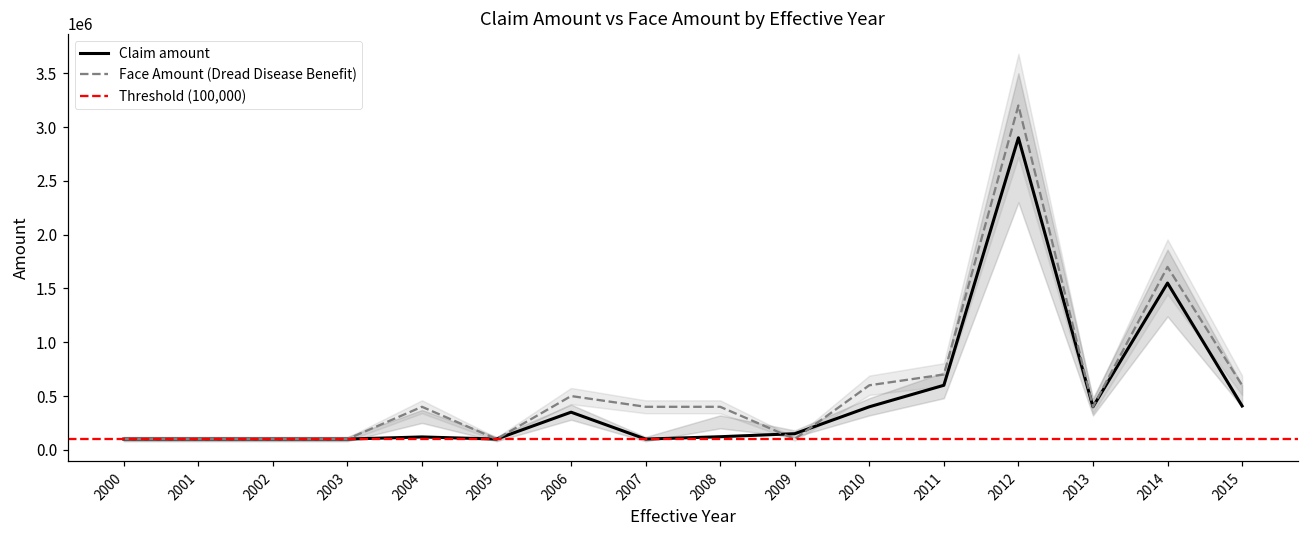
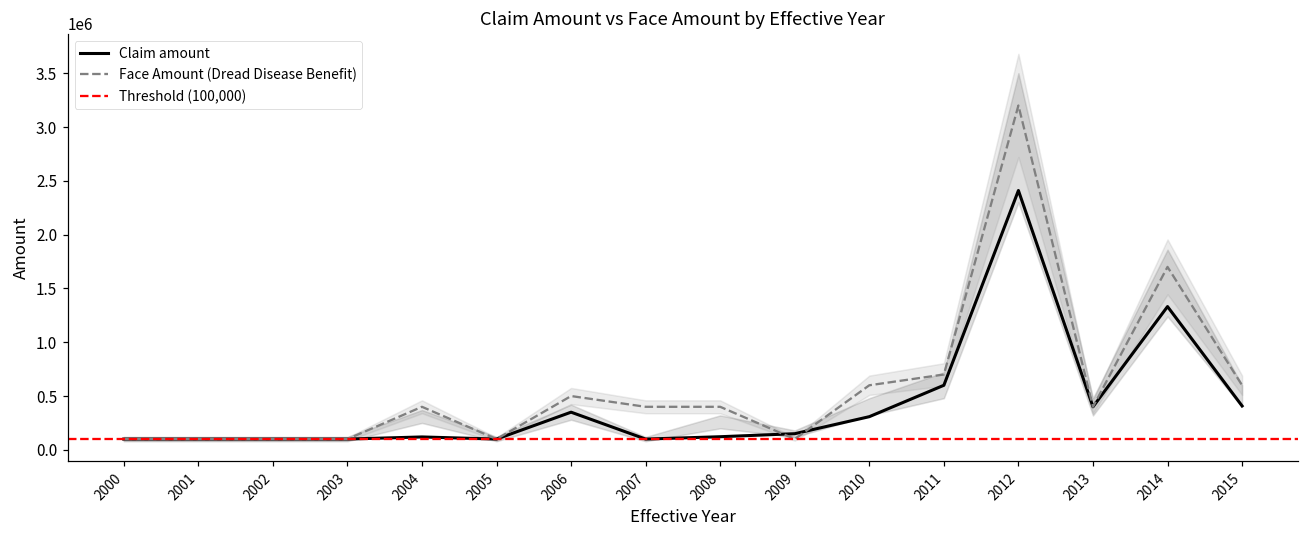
  {
    "Claim amount": {
      "2004": 100000,
      "2006": 400000,
      "2008": 100000,
      "2009": 200000,
-     "2010": 400000,
+     "2010": 300000,
      "2011": 600000,
-     "2012": 2900000,
-     "2014": 1600000,
+     "2012": 2400000,
+     "2014": 1300000,
      "2015": 400000
    }
  }
